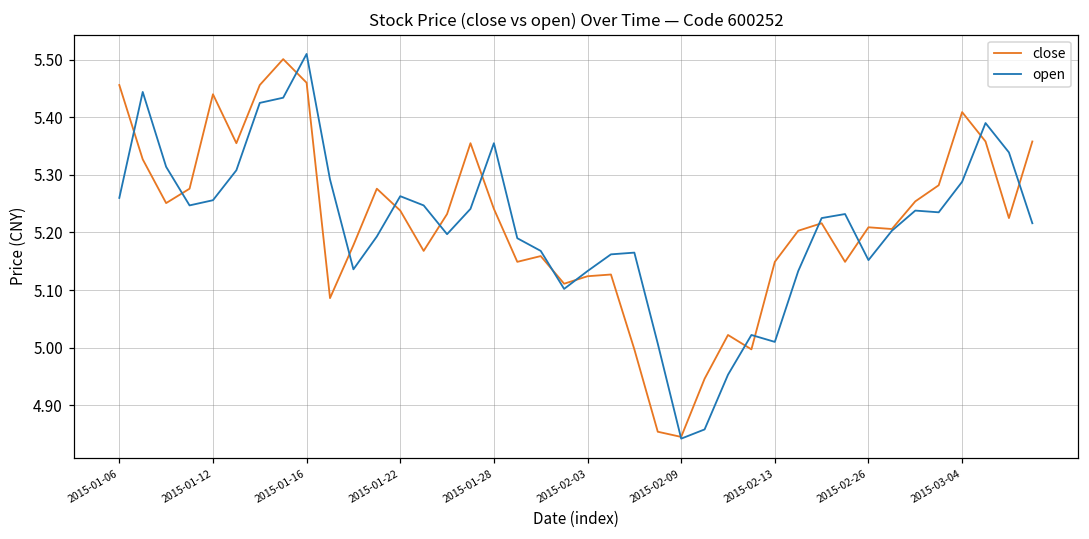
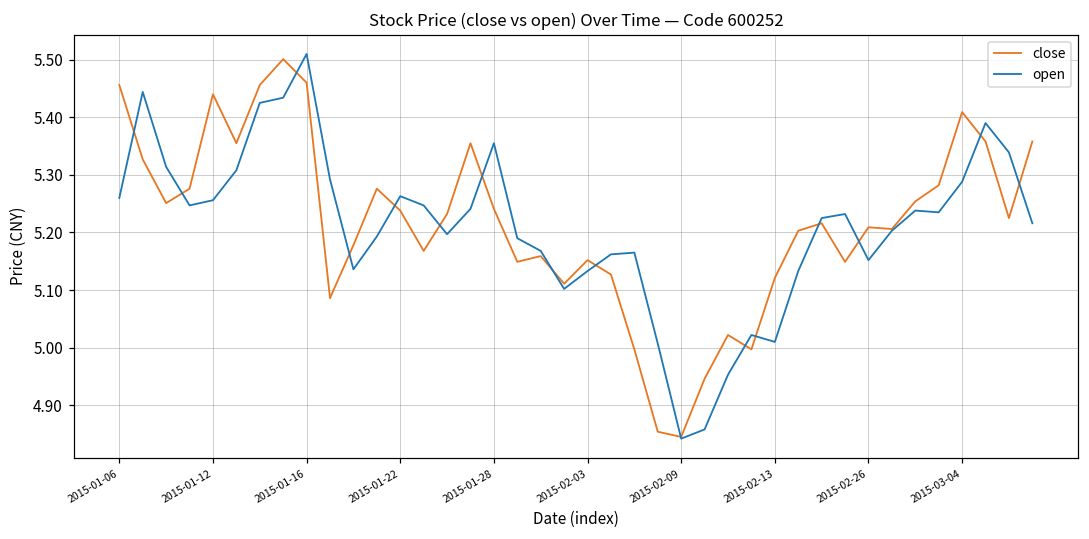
  {
    "close": {
      "2015-01-06": 5.46,
      "2015-01-12": 5.44,
      "2015-01-16": 5.46,
      "2015-01-22": 5.24,
      "2015-01-28": 5.24,
-     "2015-02-03": 5.12,
-     "2015-02-13": 5.15,
+     "2015-02-03": 5.15,
+     "2015-02-13": 5.12,
      "2015-02-26": 5.21,
      "2015-03-04": 5.41
    },
    "open": {
      "2015-01-06": 5.26,
      "2015-01-12": 5.26,
      "2015-01-16": 5.51,
      "2015-01-22": 5.26,
      "2015-01-28": 5.36,
      "2015-02-03": 5.13,
      "2015-02-13": 5.01,
      "2015-02-26": 5.15,
      "2015-03-04": 5.29
    }
  }
